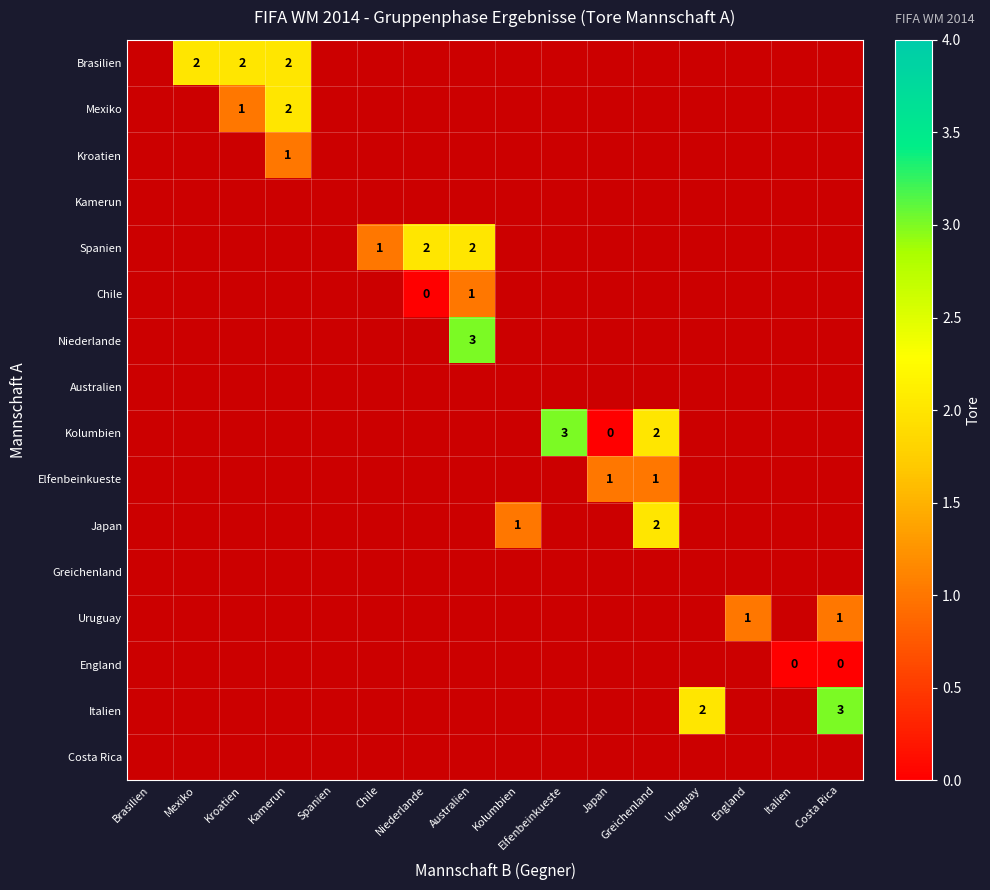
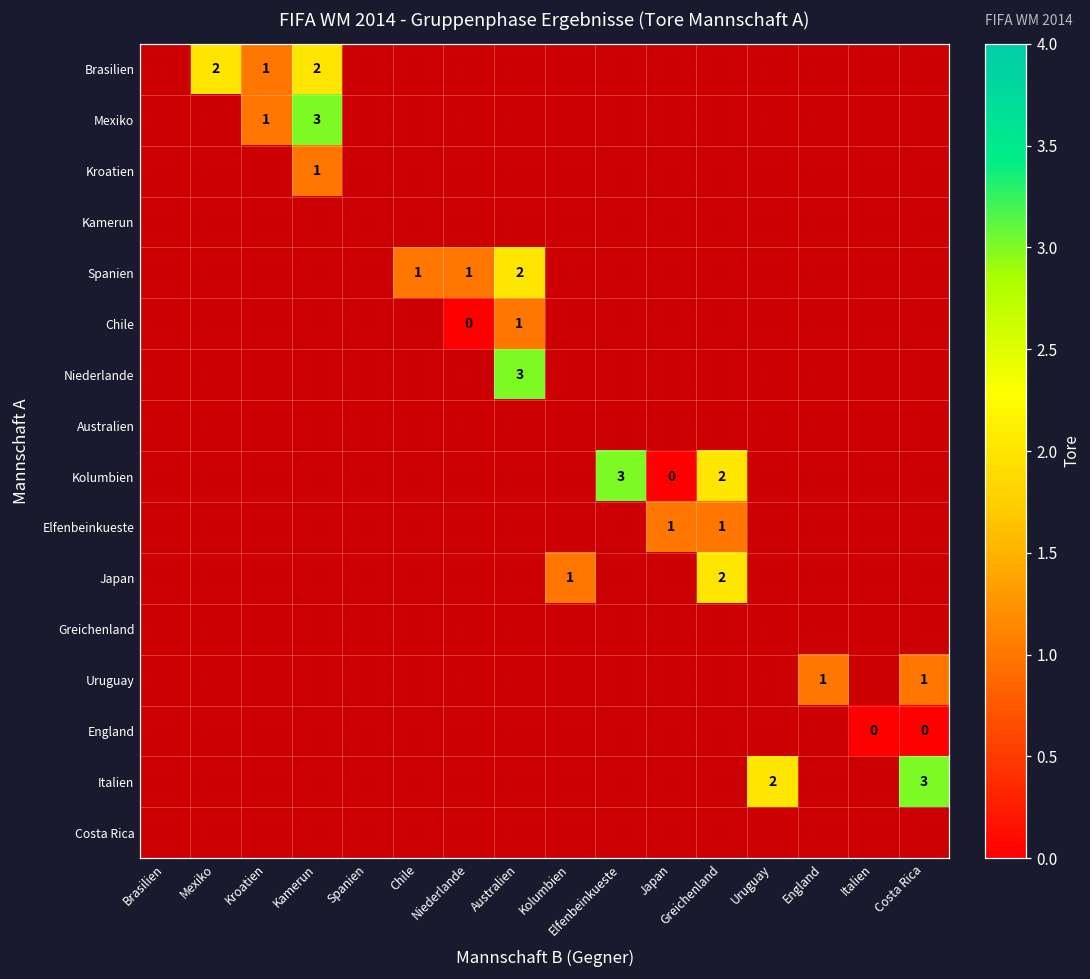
  {
    "Brasilien": {
      "Mexiko": 2,
-     "Kroatien": 2,
+     "Kroatien": 1,
      "Kamerun": 2
    },
    "Mexiko": {
      "Kroatien": 1,
-     "Kamerun": 2
+     "Kamerun": 3
    },
    "Kroatien": {
      "Kamerun": 1
    },
    "Spanien": {
      "Chile": 1,
-     "Niederlande": 2,
+     "Niederlande": 1,
      "Australien": 2
    },
    "Chile": {
      "Niederlande": 0,
      "Australien": 1
    },
    "Niederlande": {
      "Australien": 3
    },
    "Kolumbien": {
      "Elfenbeinkueste": 3,
      "Japan": 0,
      "Greichenland": 2
    },
    "Elfenbeinkueste": {
      "Japan": 1,
      "Greichenland": 1
    },
    "Japan": {
      "Kolumbien": 1,
      "Greichenland": 2
    },
    "Uruguay": {
      "England": 1,
      "Costa Rica": 1
    },
    "England": {
      "Italien": 0,
      "Costa Rica": 0
    },
    "Italien": {
      "Uruguay": 2,
      "Costa Rica": 3
    }
  }
